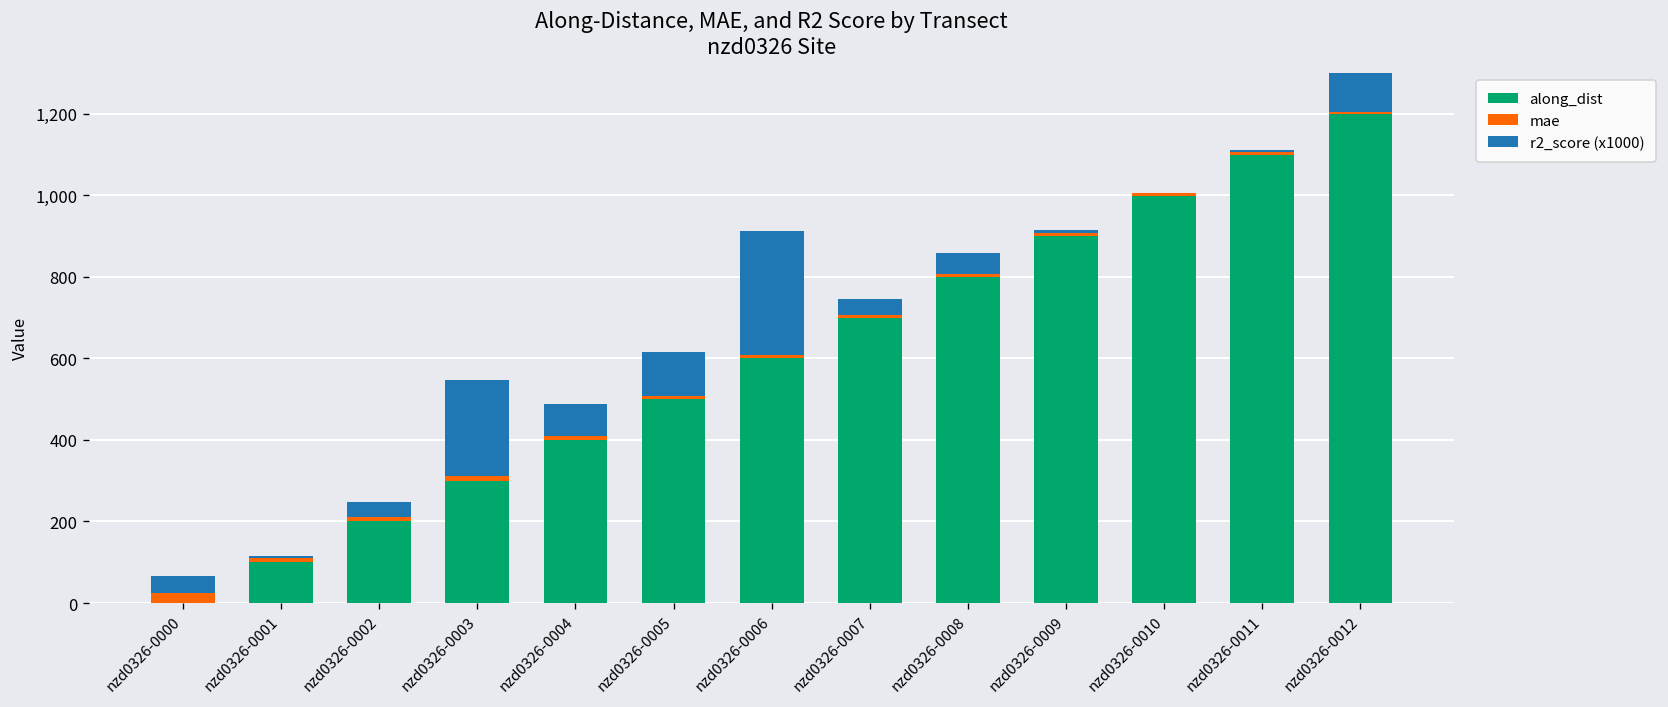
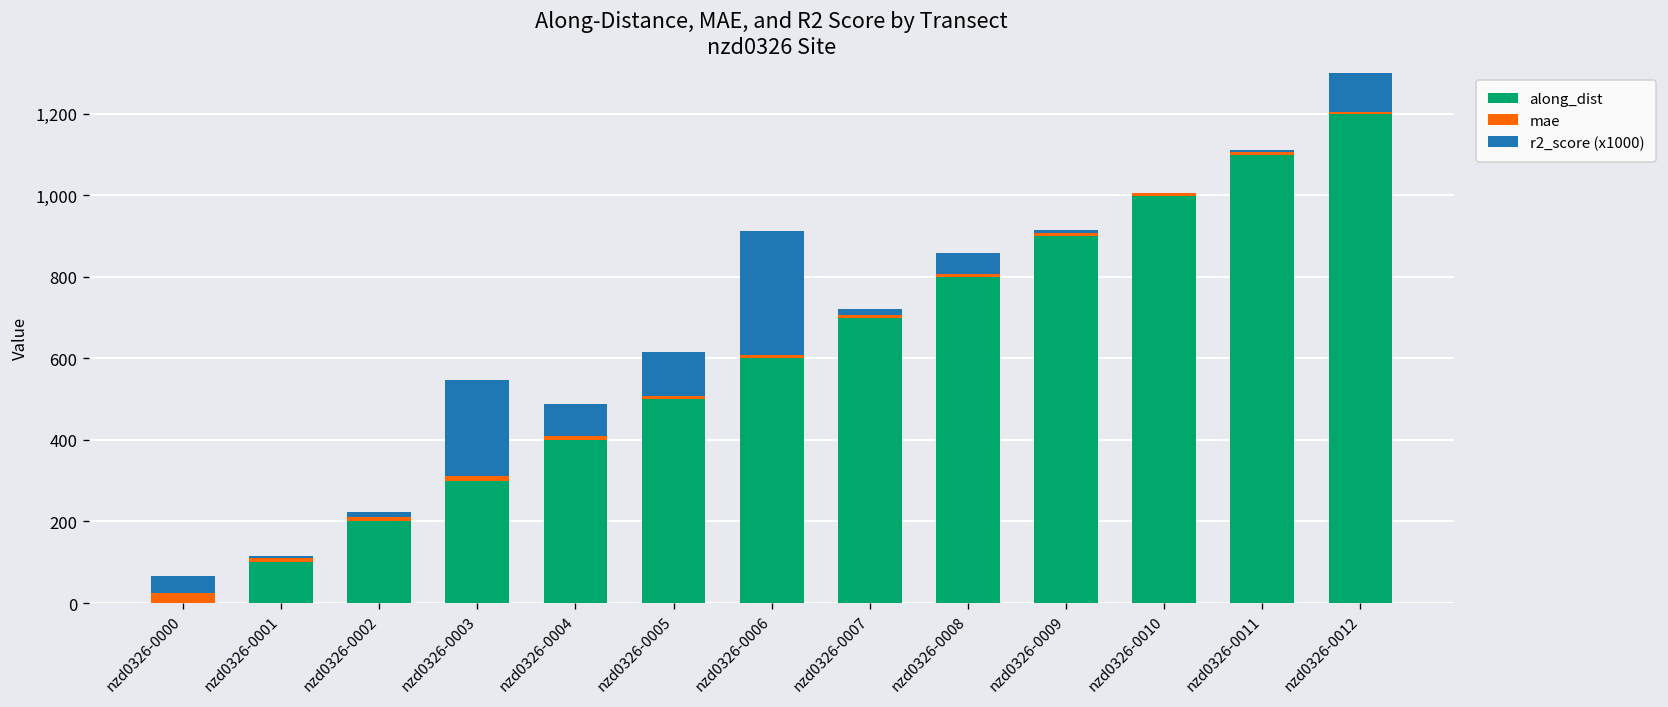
  {
    "along_dist": {
      "nzd0326-0000": "0",
      "nzd0326-0001": "100",
      "nzd0326-0002": "200",
      "nzd0326-0003": "300",
      "nzd0326-0004": "400",
      "nzd0326-0005": "500",
      "nzd0326-0006": "600",
      "nzd0326-0007": "700",
      "nzd0326-0008": "800",
      "nzd0326-0009": "900",
      "nzd0326-0010": "1,000",
      "nzd0326-0011": "1,100",
      "nzd0326-0012": "1,200"
    },
    "mae": {
      "nzd0326-0000": "30",
      "nzd0326-0001": "10",
      "nzd0326-0002": "10",
      "nzd0326-0003": "10",
      "nzd0326-0004": "10",
      "nzd0326-0005": "10",
      "nzd0326-0006": "10",
      "nzd0326-0007": "10",
      "nzd0326-0009": "10",
      "nzd0326-0010": "10"
    },
    "r2_score (x1000)": {
      "nzd0326-0000": "40",
-     "nzd0326-0002": "40",
+     "nzd0326-0002": "10",
      "nzd0326-0003": "240",
      "nzd0326-0004": "80",
      "nzd0326-0005": "110",
      "nzd0326-0006": "300",
-     "nzd0326-0007": "40",
+     "nzd0326-0007": "10",
      "nzd0326-0008": "50",
      "nzd0326-0009": "10"
    }
  }
